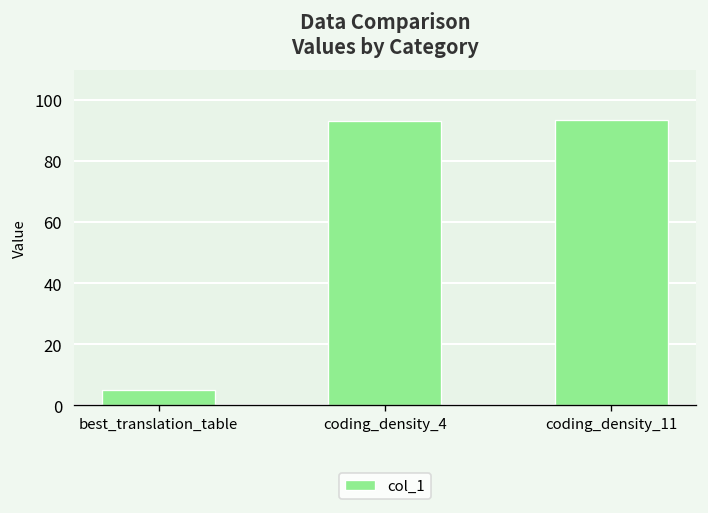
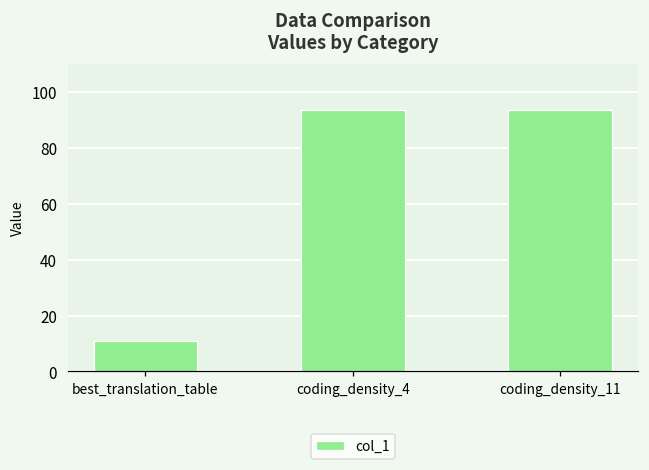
  {
-   "best_translation_table": 5,
+   "best_translation_table": 11,
    "coding_density_4": 93,
    "coding_density_11": 93
  }
